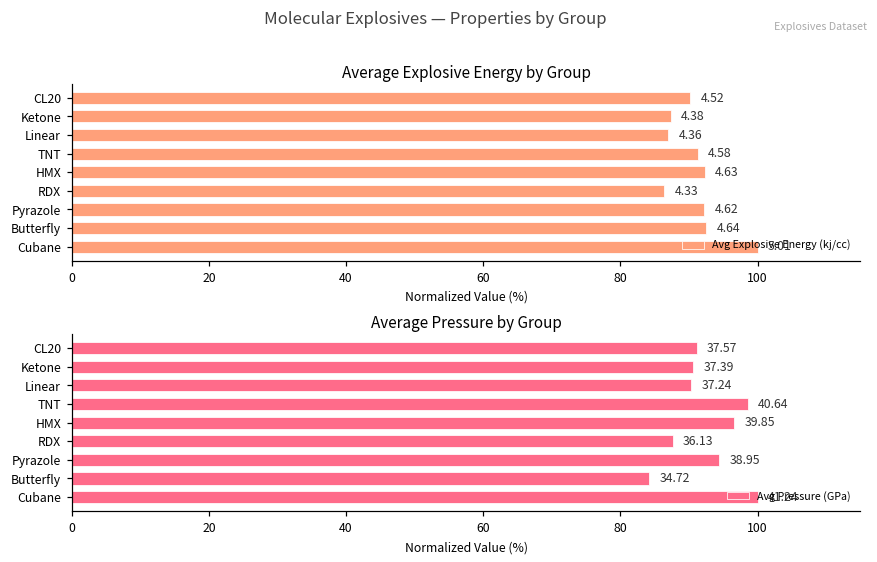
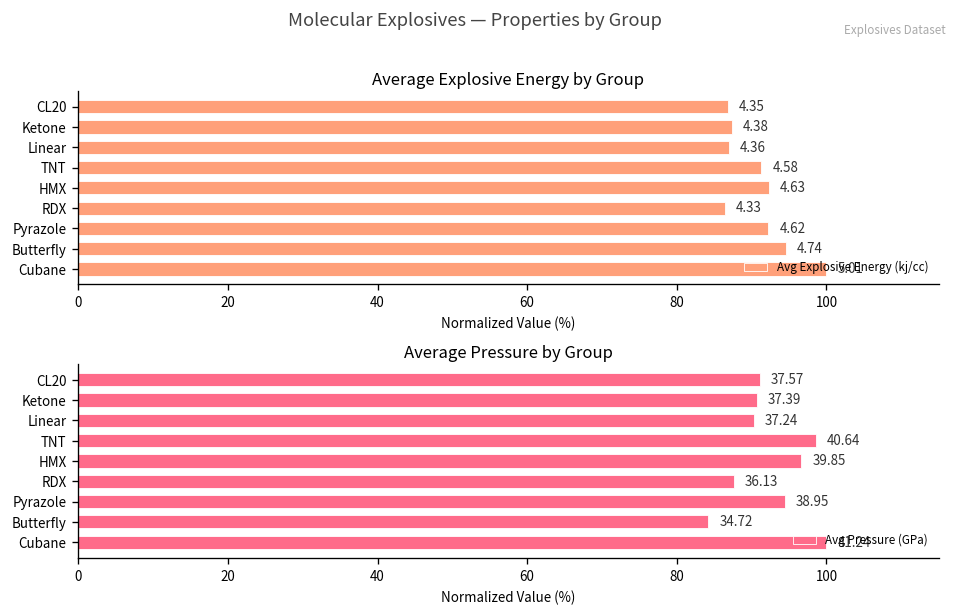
  {
    "Average Explosive Energy by Group": {
-     "CL20": 4.52,
-     "Butterfly": 4.64
+     "CL20": 4.35,
+     "Butterfly": 4.74
    }
  }
